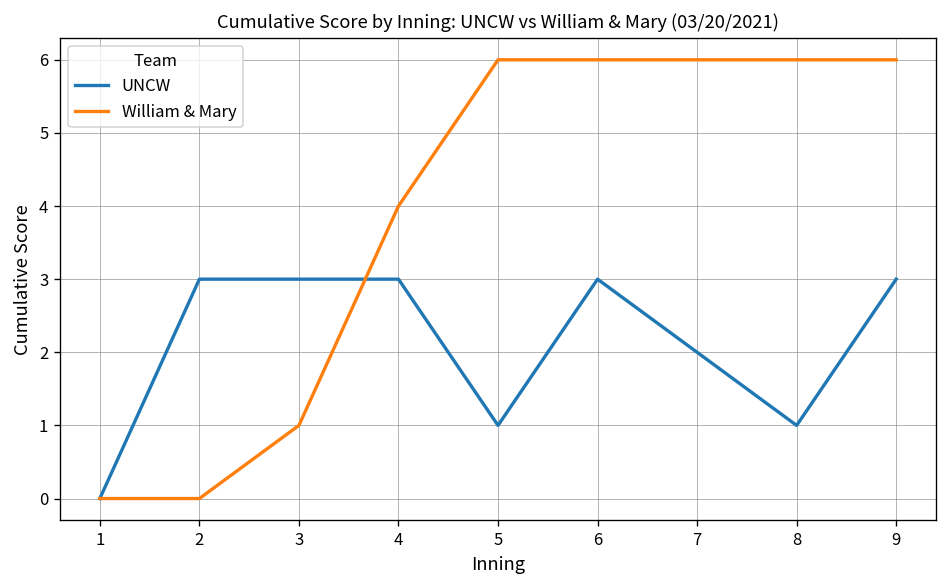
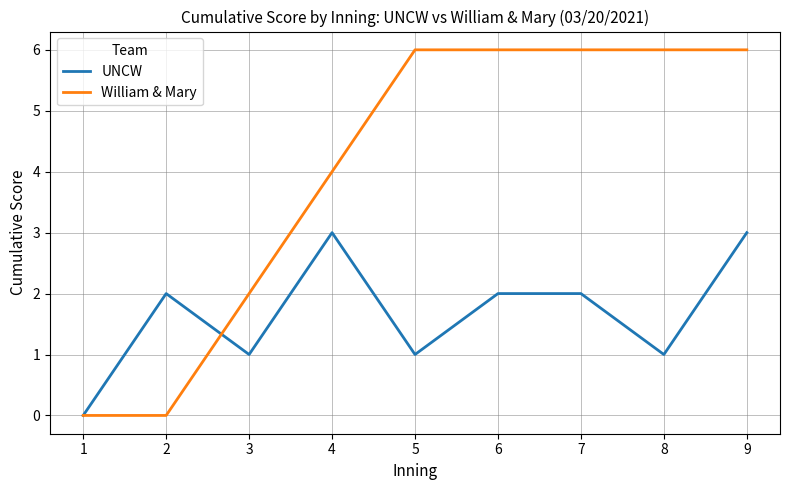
  {
    "UNCW": {
-     "2": 3,
-     "3": 3,
+     "2": 2,
+     "3": 1,
      "4": 3,
      "5": 1,
-     "6": 3,
+     "6": 2,
      "7": 2,
      "8": 1,
      "9": 3
    },
    "William & Mary": {
      "2": 0,
-     "3": 1,
+     "3": 2,
      "4": 4,
      "5": 6,
      "6": 6,
      "7": 6,
      "8": 6,
      "9": 6
    }
  }
